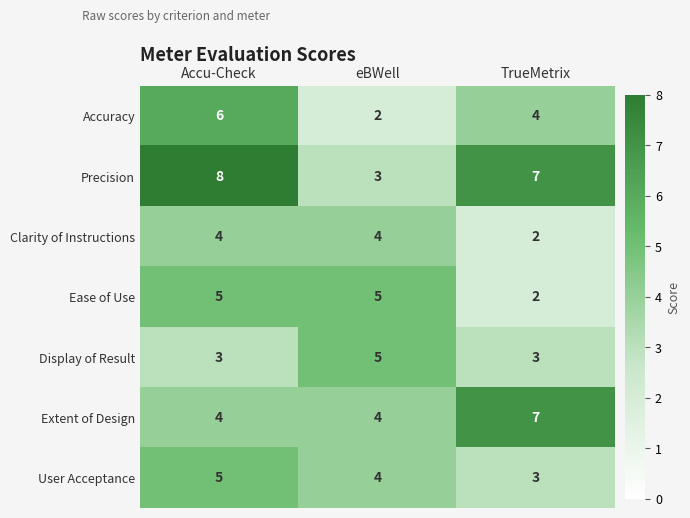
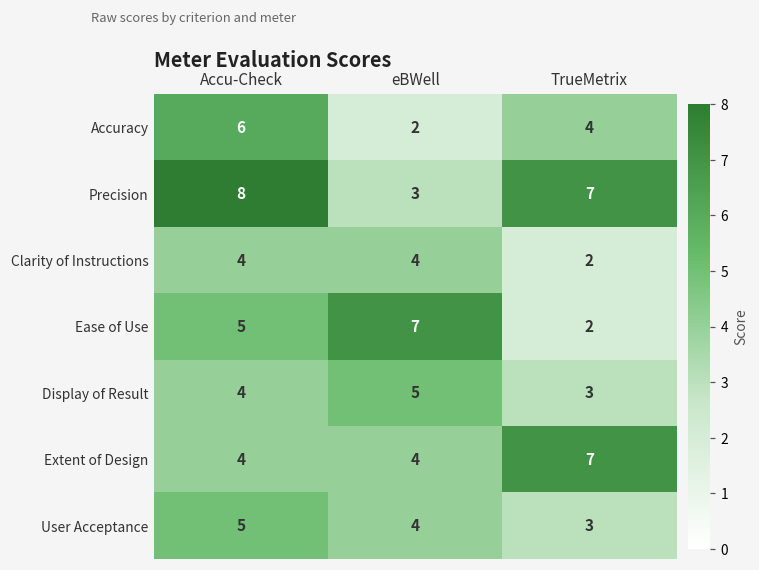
  {
    "Accuracy": {
      "Accu-Check": 6,
      "eBWell": 2,
      "TrueMetrix": 4
    },
    "Precision": {
      "Accu-Check": 8,
      "eBWell": 3,
      "TrueMetrix": 7
    },
    "Clarity of Instructions": {
      "Accu-Check": 4,
      "eBWell": 4,
      "TrueMetrix": 2
    },
    "Ease of Use": {
      "Accu-Check": 5,
-     "eBWell": 5,
+     "eBWell": 7,
      "TrueMetrix": 2
    },
    "Display of Result": {
-     "Accu-Check": 3,
+     "Accu-Check": 4,
      "eBWell": 5,
      "TrueMetrix": 3
    },
    "Extent of Design": {
      "Accu-Check": 4,
      "eBWell": 4,
      "TrueMetrix": 7
    },
    "User Acceptance": {
      "Accu-Check": 5,
      "eBWell": 4,
      "TrueMetrix": 3
    }
  }
